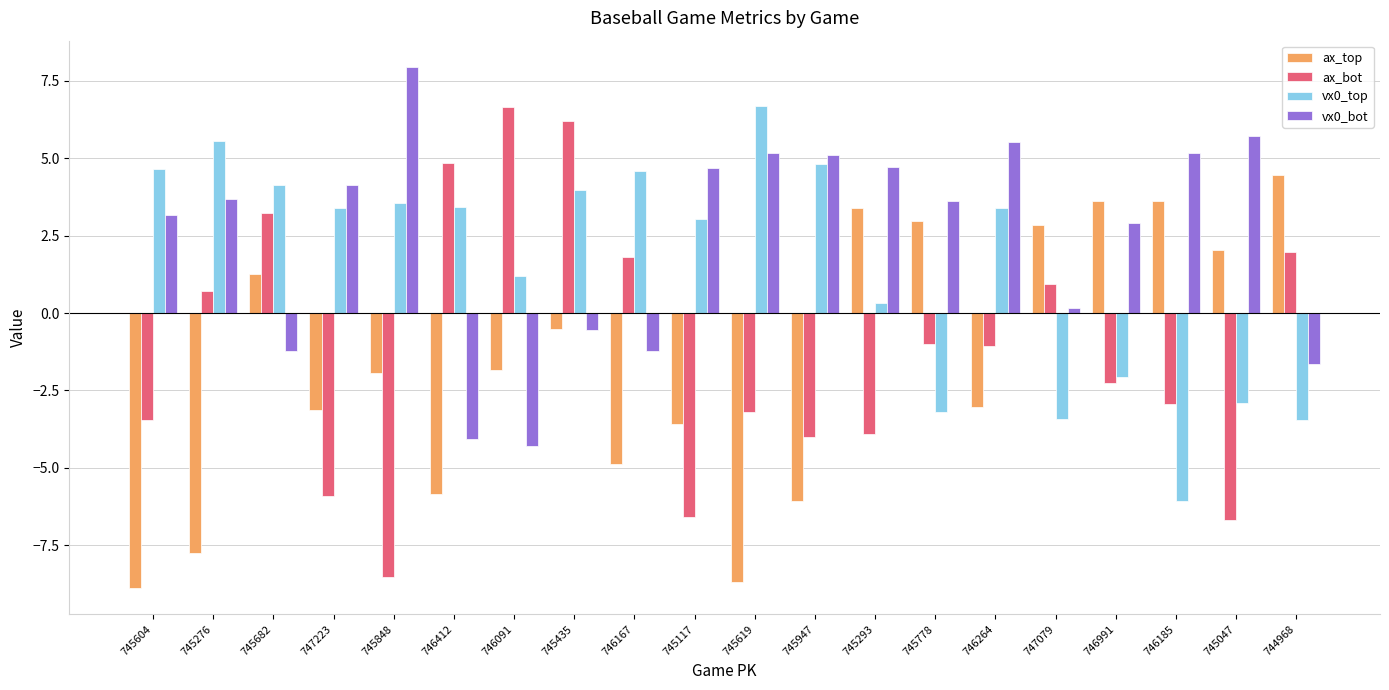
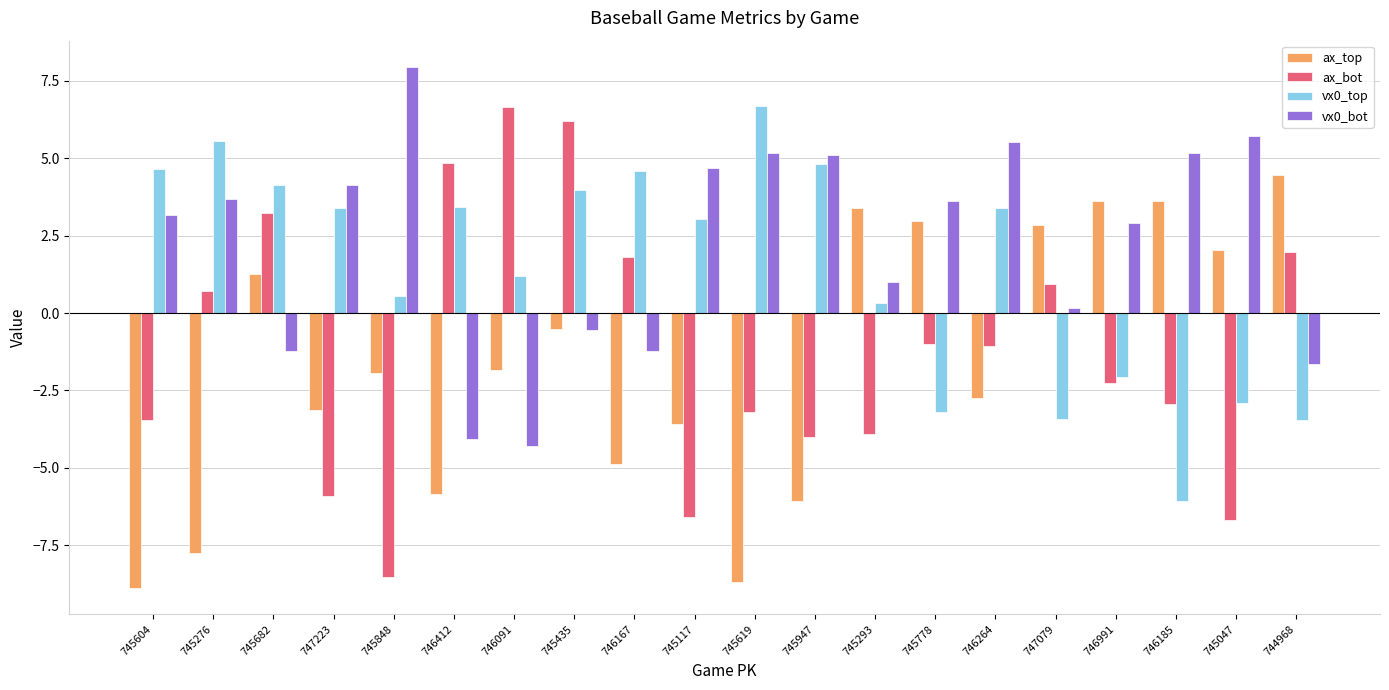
  {
    "ax_top": {
      "745604": -8.9,
      "745276": -7.8,
      "745682": 1.2,
      "747223": -3.1,
      "745848": -1.9,
      "746412": -5.8,
      "746091": -1.8,
      "745435": -0.5,
      "746167": -4.9,
      "745117": -3.6,
      "745619": -8.7,
      "745947": -6.1,
      "745293": 3.4,
      "745778": 3.0,
-     "746264": -3.0,
+     "746264": -2.8,
      "747079": 2.9,
      "746991": 3.6,
      "746185": 3.6,
      "745047": 2.0,
      "744968": 4.5
    },
    "ax_bot": {
      "745604": -3.5,
      "745276": 0.7,
      "745682": 3.2,
      "747223": -5.9,
      "745848": -8.5,
      "746412": 4.8,
      "746091": 6.6,
      "745435": 6.2,
      "746167": 1.8,
      "745117": -6.6,
      "745619": -3.2,
      "745947": -4.0,
      "745293": -3.9,
      "745778": -1.0,
      "746264": -1.1,
      "747079": 0.9,
      "746991": -2.3,
      "746185": -3.0,
      "745047": -6.7,
      "744968": 2.0
    },
    "vx0_top": {
      "745604": 4.7,
      "745276": 5.6,
      "745682": 4.1,
      "747223": 3.4,
-     "745848": 3.6,
+     "745848": 0.6,
      "746412": 3.4,
      "746091": 1.2,
      "745435": 4.0,
      "746167": 4.6,
      "745117": 3.0,
      "745619": 6.7,
      "745947": 4.8,
      "745293": 0.3,
      "745778": -3.2,
      "746264": 3.4,
      "747079": -3.4,
      "746991": -2.1,
      "746185": -6.1,
      "745047": -2.9,
      "744968": -3.4
    },
    "vx0_bot": {
      "745604": 3.2,
      "745276": 3.7,
      "745682": -1.2,
      "747223": 4.1,
      "745848": 8.0,
      "746412": -4.1,
      "746091": -4.3,
      "745435": -0.6,
      "746167": -1.2,
      "745117": 4.7,
      "745619": 5.2,
      "745947": 5.1,
-     "745293": 4.7,
+     "745293": 1.0,
      "745778": 3.6,
      "746264": 5.5,
      "747079": 0.1,
      "746991": 2.9,
      "746185": 5.2,
      "745047": 5.7,
      "744968": -1.7
    }
  }
